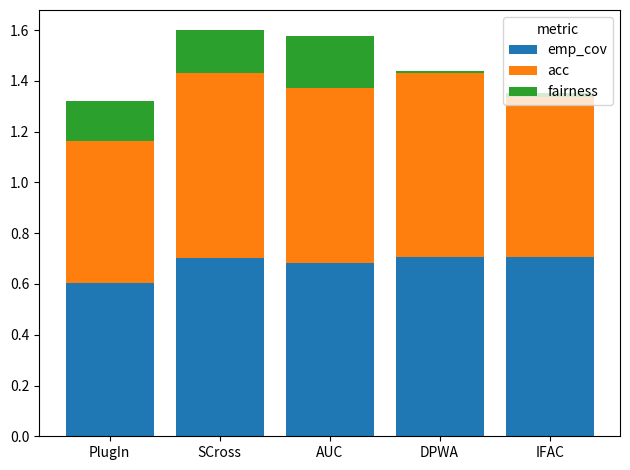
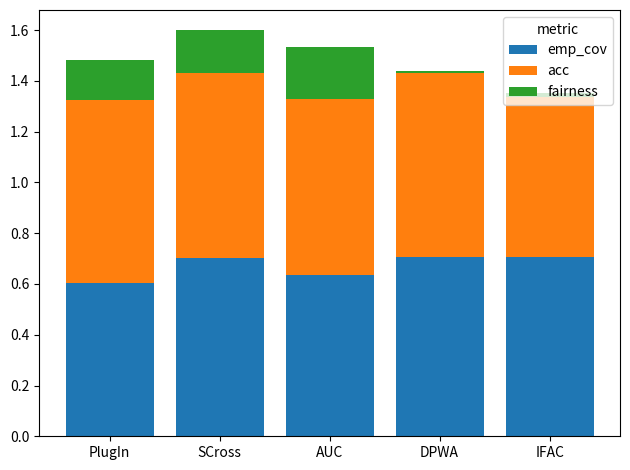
  {
    "emp_cov": {
      "PlugIn": 0.60,
      "SCross": 0.70,
-     "AUC": 0.68,
+     "AUC": 0.64,
      "DPWA": 0.71,
      "IFAC": 0.71
    },
    "acc": {
-     "PlugIn": 0.56,
+     "PlugIn": 0.72,
      "SCross": 0.73,
      "AUC": 0.69,
      "DPWA": 0.73
    },
    "fairness": {
      "PlugIn": 0.16,
      "SCross": 0.17,
      "AUC": 0.21
    }
  }
